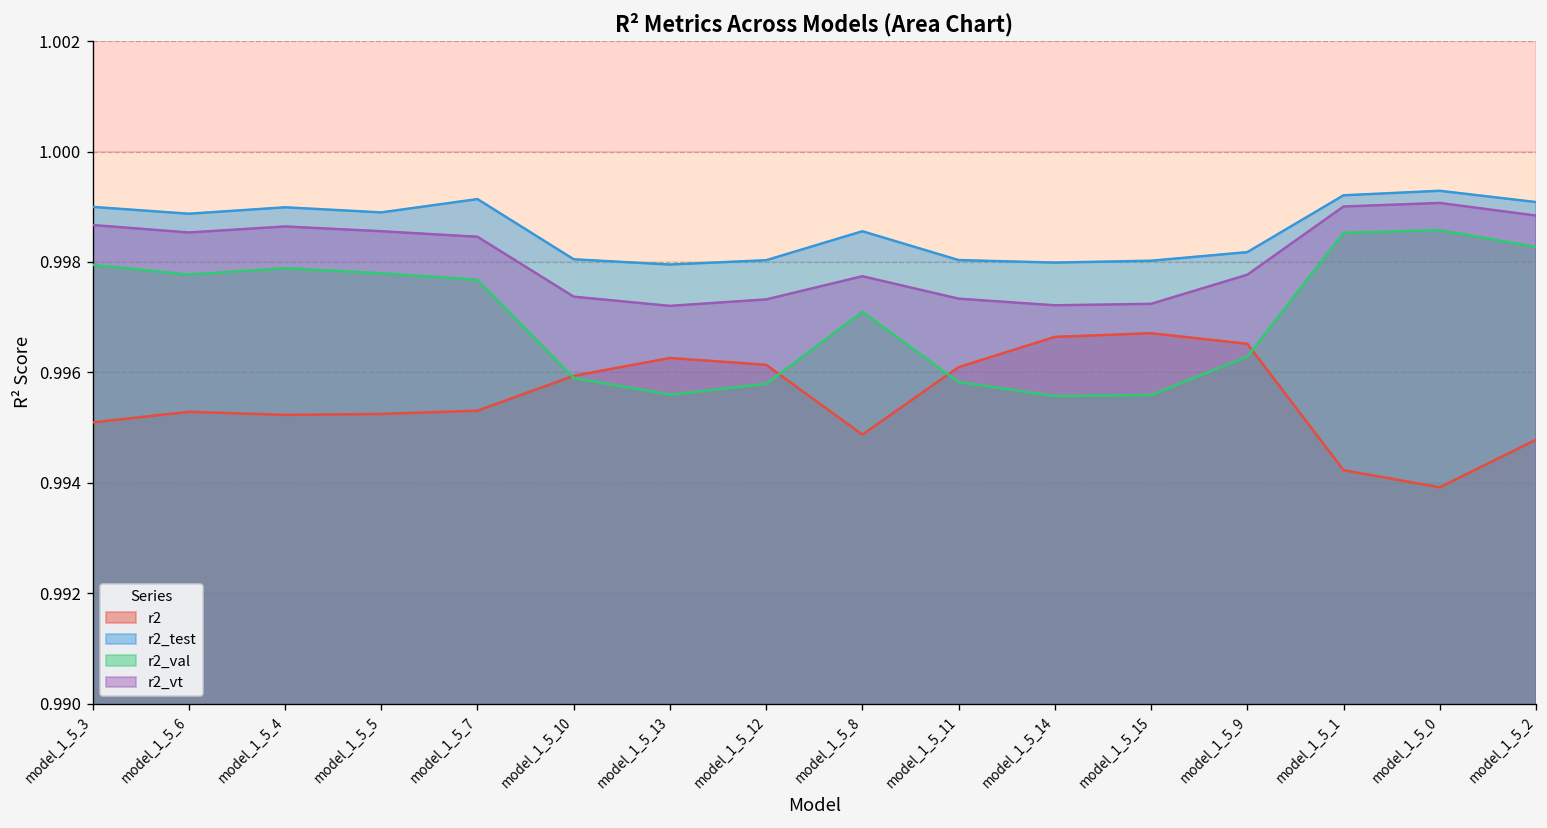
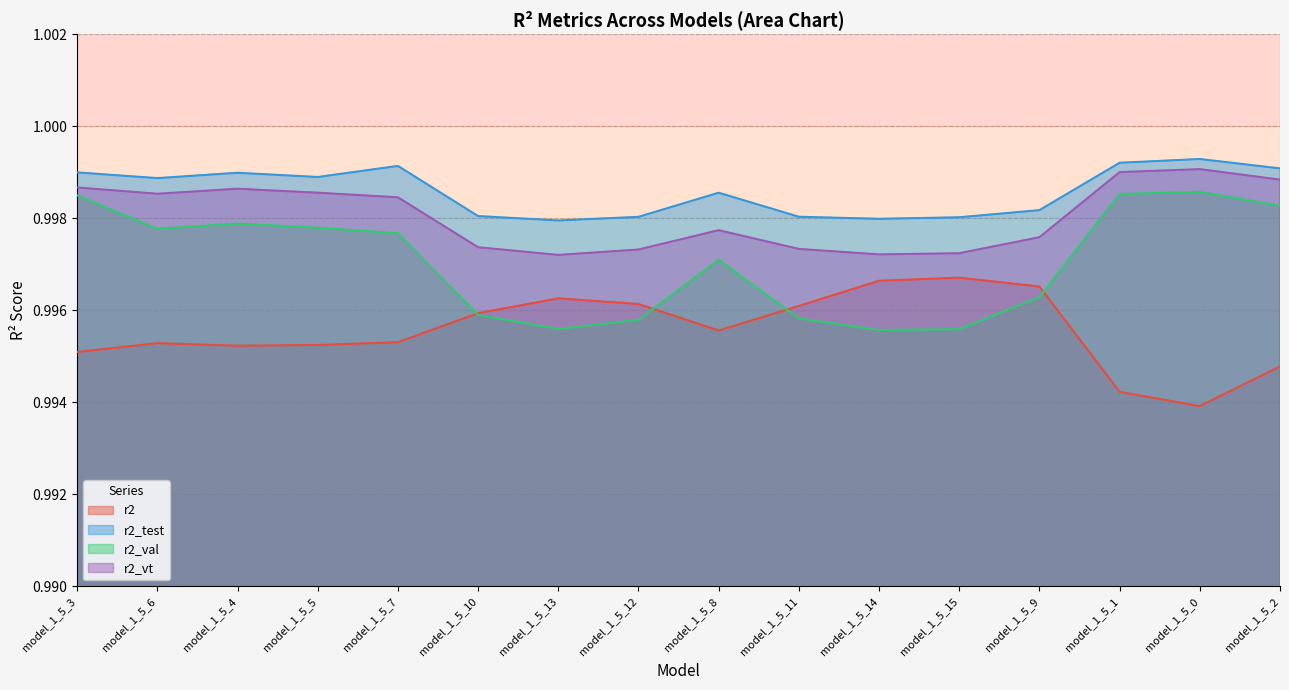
  {
    "r2": {
      "model_1_5_3": 0.9951,
      "model_1_5_6": 0.9953,
      "model_1_5_4": 0.9952,
      "model_1_5_5": 0.9952,
      "model_1_5_7": 0.9953,
      "model_1_5_13": 0.9963,
      "model_1_5_12": 0.9961,
-     "model_1_5_8": 0.9949,
+     "model_1_5_8": 0.9956,
      "model_1_5_11": 0.9961,
      "model_1_5_14": 0.9966,
      "model_1_5_15": 0.9967,
      "model_1_5_9": 0.9965,
      "model_1_5_1": 0.9942,
      "model_1_5_0": 0.9939,
      "model_1_5_2": 0.9948
    },
    "r2_test": {
      "model_1_5_3": 0.9990,
      "model_1_5_6": 0.9989,
      "model_1_5_4": 0.9990,
      "model_1_5_5": 0.9989,
      "model_1_5_7": 0.9991,
      "model_1_5_10": 0.9980,
      "model_1_5_13": 0.9980,
      "model_1_5_12": 0.9980,
      "model_1_5_8": 0.9986,
      "model_1_5_11": 0.9980,
      "model_1_5_14": 0.9980,
      "model_1_5_15": 0.9980,
      "model_1_5_9": 0.9982,
      "model_1_5_1": 0.9992,
      "model_1_5_0": 0.9993,
      "model_1_5_2": 0.9991
    },
    "r2_val": {
-     "model_1_5_3": 0.9979,
+     "model_1_5_3": 0.9985,
      "model_1_5_6": 0.9978,
      "model_1_5_4": 0.9979,
      "model_1_5_5": 0.9978,
      "model_1_5_7": 0.9977,
      "model_1_5_13": 0.9956,
      "model_1_5_12": 0.9958,
      "model_1_5_8": 0.9971,
      "model_1_5_11": 0.9958,
      "model_1_5_14": 0.9956,
      "model_1_5_15": 0.9956,
      "model_1_5_9": 0.9963,
      "model_1_5_1": 0.9985,
      "model_1_5_0": 0.9986,
      "model_1_5_2": 0.9983
    },
    "r2_vt": {
      "model_1_5_3": 0.9987,
      "model_1_5_6": 0.9985,
      "model_1_5_4": 0.9986,
      "model_1_5_5": 0.9986,
      "model_1_5_7": 0.9985,
      "model_1_5_10": 0.9974,
      "model_1_5_13": 0.9972,
      "model_1_5_12": 0.9973,
      "model_1_5_8": 0.9977,
      "model_1_5_11": 0.9973,
      "model_1_5_14": 0.9972,
      "model_1_5_15": 0.9972,
-     "model_1_5_9": 0.9978,
+     "model_1_5_9": 0.9976,
      "model_1_5_1": 0.9990,
      "model_1_5_0": 0.9991,
      "model_1_5_2": 0.9988
    }
  }
